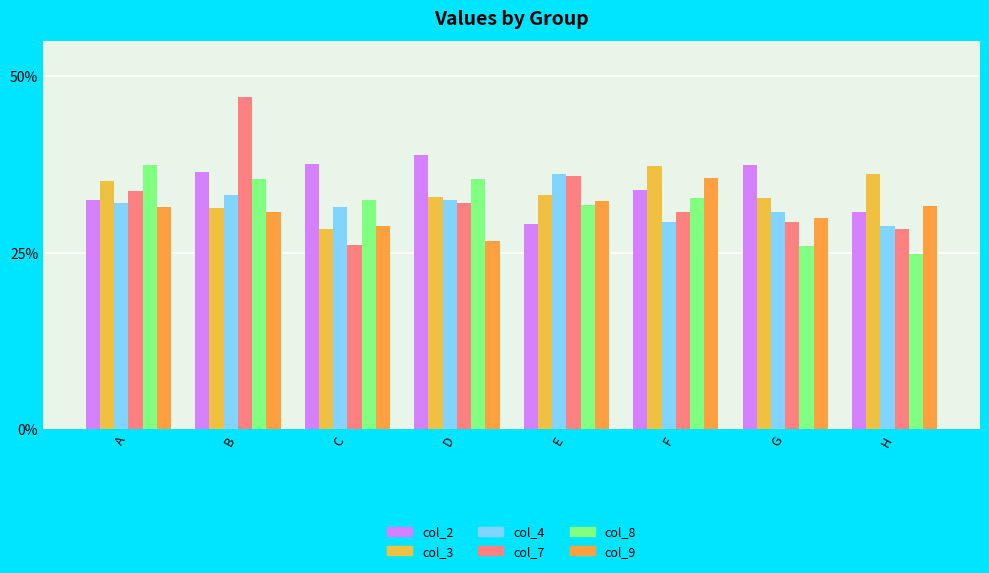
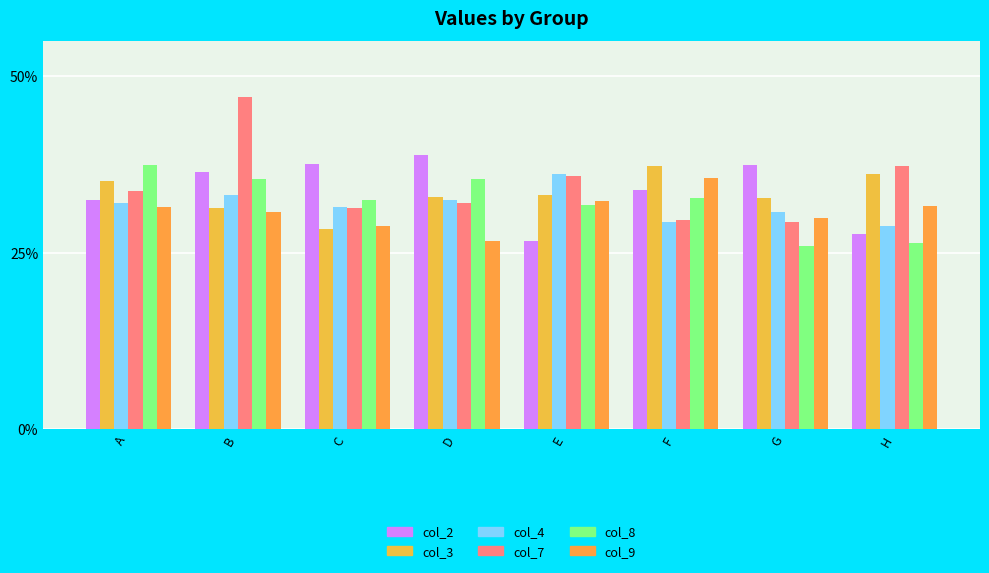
  {
    "col_2": {
      "A": "32%",
      "B": "36%",
      "C": "38%",
      "D": "39%",
-     "E": "29%",
+     "E": "27%",
      "F": "34%",
      "G": "37%",
-     "H": "31%"
+     "H": "28%"
    },
    "col_4": {
      "A": "32%",
      "B": "33%",
      "C": "32%",
      "D": "32%",
      "E": "36%",
      "F": "29%",
      "G": "31%",
      "H": "29%"
    },
    "col_7": {
      "A": "34%",
      "B": "47%",
-     "C": "26%",
+     "C": "31%",
      "D": "32%",
      "E": "36%",
-     "F": "31%",
+     "F": "30%",
      "G": "29%",
-     "H": "28%"
+     "H": "37%"
    },
    "col_8": {
      "A": "37%",
      "B": "36%",
      "C": "33%",
      "D": "35%",
      "E": "32%",
      "F": "33%",
      "G": "26%",
-     "H": "25%"
+     "H": "26%"
    }
  }
